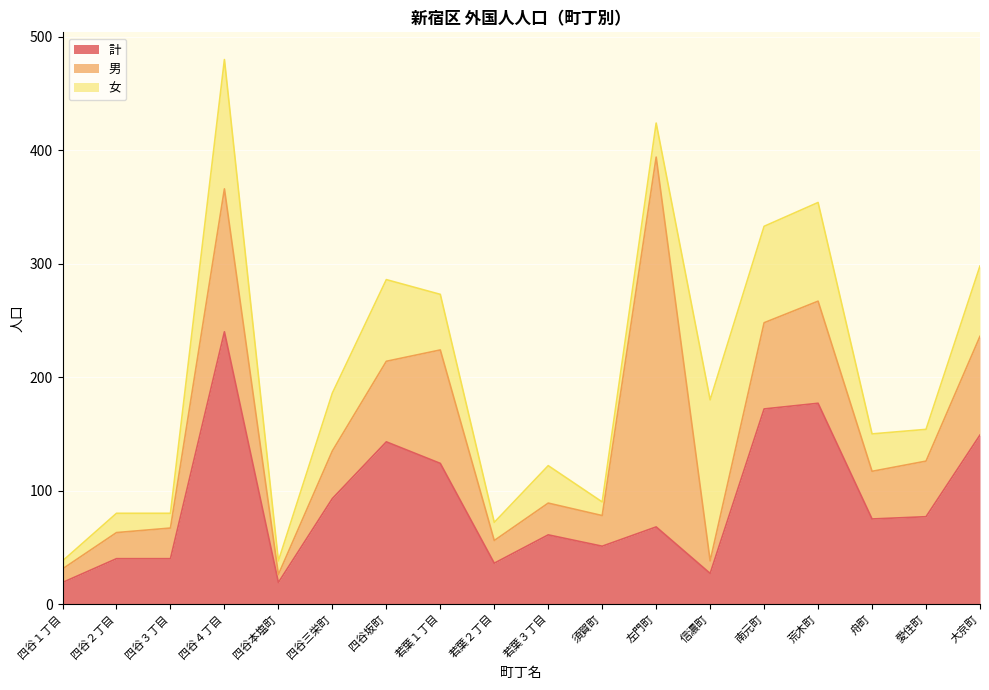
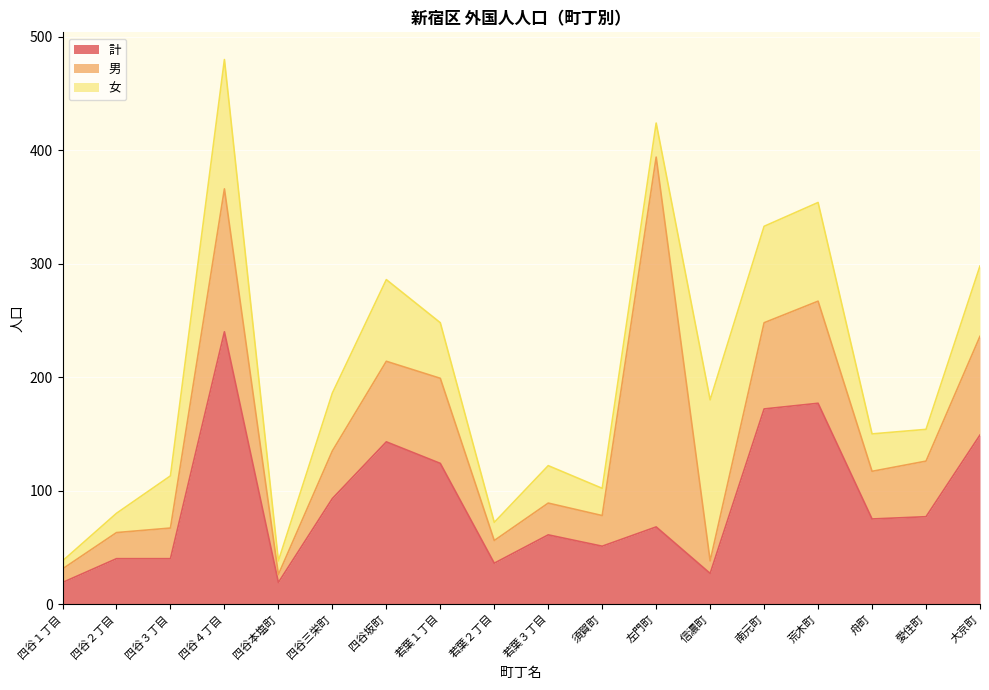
  {
    "計": {
      "四谷１丁目": 19,
      "四谷２丁目": 40,
      "四谷３丁目": 40,
      "四谷４丁目": 240,
      "四谷本塩町": 19,
      "四谷三栄町": 93,
      "四谷坂町": 143,
      "若葉１丁目": 124,
      "若葉２丁目": 36,
      "若葉３丁目": 61,
      "須賀町": 51,
      "左門町": 68,
      "信濃町": 27,
      "南元町": 172,
      "荒木町": 177,
      "舟町": 75,
      "愛住町": 77,
      "大京町": 149
    },
    "男": {
      "四谷１丁目": 12,
      "四谷２丁目": 23,
      "四谷３丁目": 27,
      "四谷４丁目": 126,
      "四谷本塩町": 7,
      "四谷三栄町": 42,
      "四谷坂町": 71,
-     "若葉１丁目": 100,
+     "若葉１丁目": 75,
      "若葉２丁目": 20,
      "若葉３丁目": 28,
      "須賀町": 27,
      "左門町": 326,
      "信濃町": 11,
      "南元町": 76,
      "荒木町": 90,
      "舟町": 42,
      "愛住町": 49,
      "大京町": 87
    },
    "女": {
      "四谷１丁目": 7,
      "四谷２丁目": 17,
-     "四谷３丁目": 13,
+     "四谷３丁目": 46,
      "四谷４丁目": 114,
      "四谷本塩町": 12,
      "四谷三栄町": 51,
      "四谷坂町": 72,
      "若葉１丁目": 49,
      "若葉２丁目": 16,
      "若葉３丁目": 33,
-     "須賀町": 12,
+     "須賀町": 24,
      "左門町": 30,
      "信濃町": 142,
      "南元町": 85,
      "荒木町": 87,
      "舟町": 33,
      "愛住町": 28,
      "大京町": 62
    }
  }
